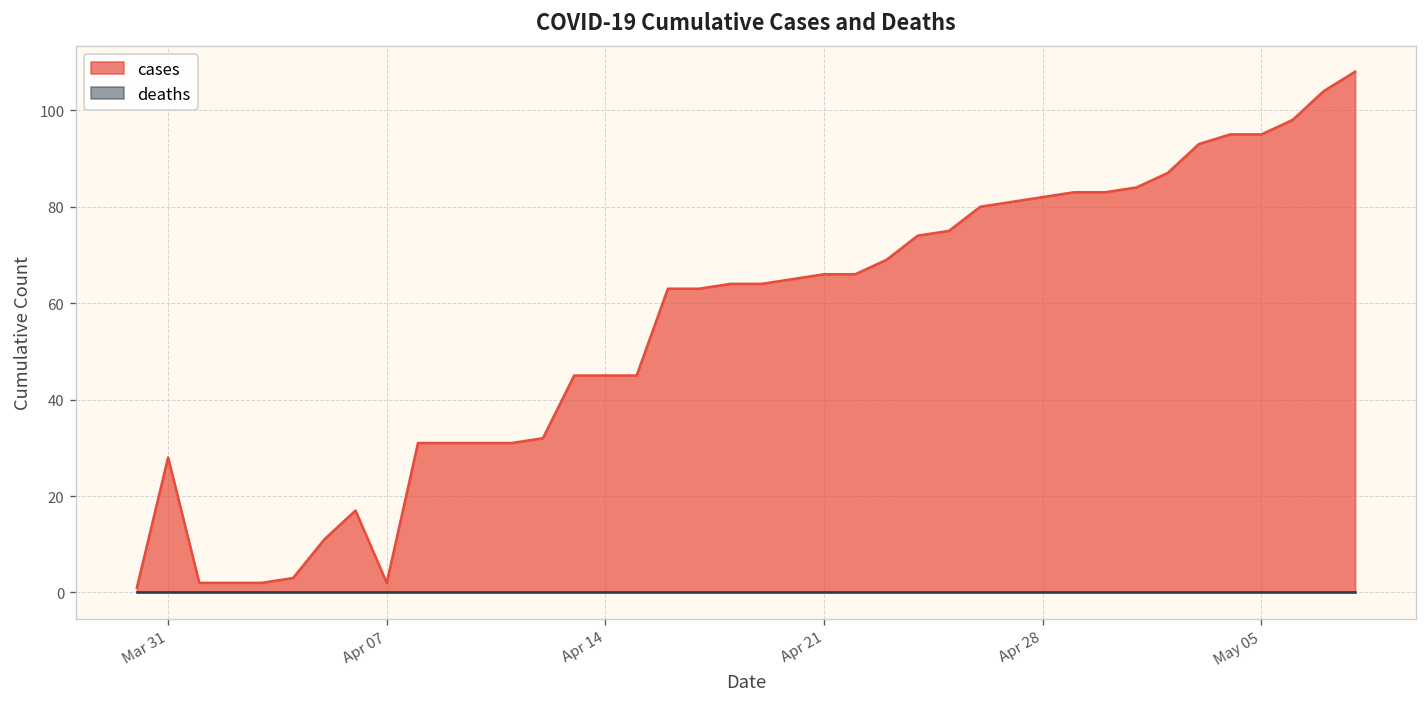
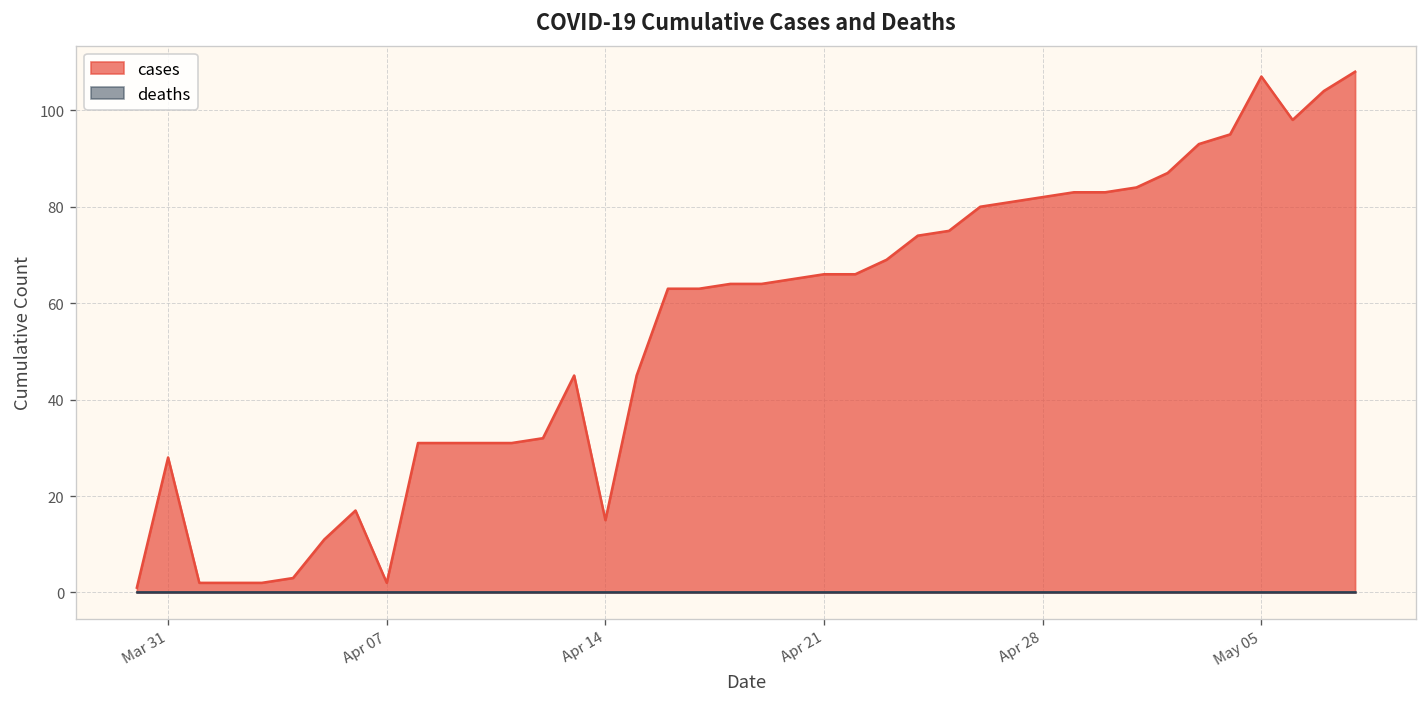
  {
    "cases": {
      "Mar 31": 28,
      "Apr 07": 2,
-     "Apr 14": 45,
+     "Apr 14": 15,
      "Apr 21": 66,
      "Apr 28": 82,
-     "May 05": 95
+     "May 05": 107
    },
    "deaths": {
      "Mar 31": 0,
      "Apr 07": 0,
      "Apr 14": 0,
      "Apr 21": 0,
      "Apr 28": 0,
      "May 05": 0
    }
  }
